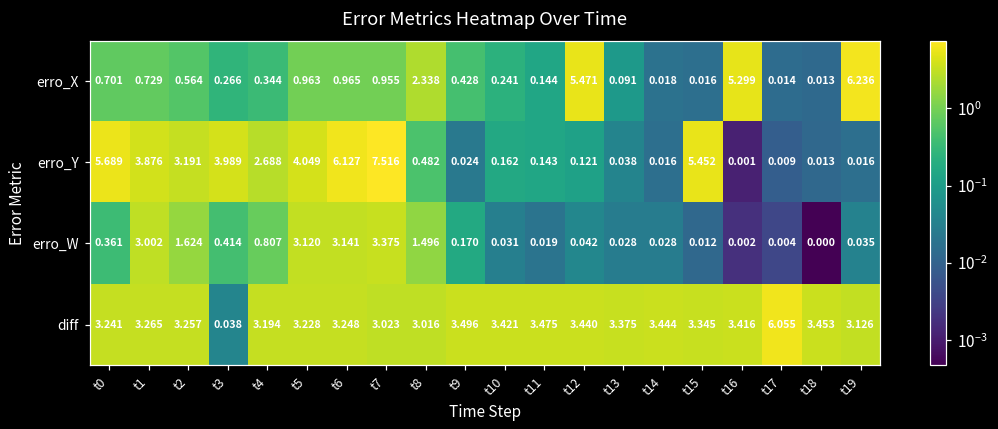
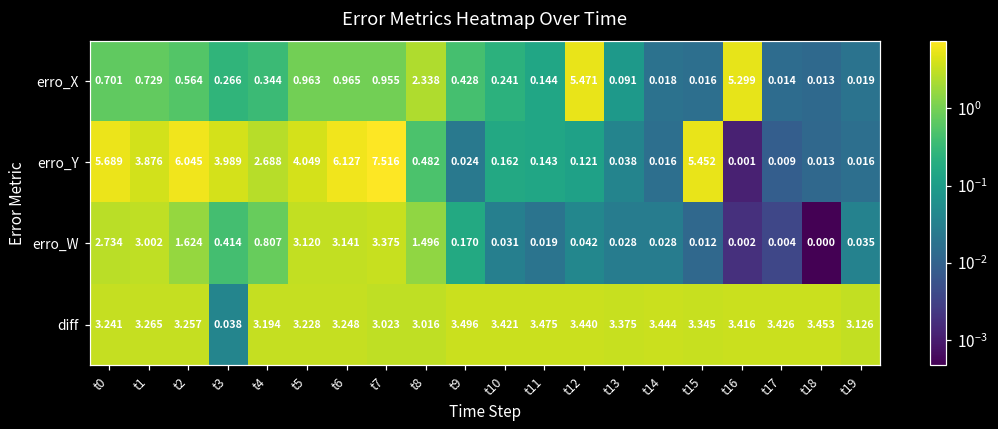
  {
    "erro_X": {
      "t0": 0.701,
      "t1": 0.729,
      "t2": 0.564,
      "t3": 0.266,
      "t4": 0.344,
      "t5": 0.963,
      "t6": 0.965,
      "t7": 0.955,
      "t8": 2.338,
      "t9": 0.428,
      "t10": 0.241,
      "t11": 0.144,
      "t12": 5.471,
      "t13": 0.091,
      "t14": 0.018,
      "t15": 0.016,
      "t16": 5.299,
      "t17": 0.014,
      "t18": 0.013,
-     "t19": 6.236
+     "t19": 0.019
    },
    "erro_Y": {
      "t0": 5.689,
      "t1": 3.876,
-     "t2": 3.191,
+     "t2": 6.045,
      "t3": 3.989,
      "t4": 2.688,
      "t5": 4.049,
      "t6": 6.127,
      "t7": 7.516,
      "t8": 0.482,
      "t9": 0.024,
      "t10": 0.162,
      "t11": 0.143,
      "t12": 0.121,
      "t13": 0.038,
      "t14": 0.016,
      "t15": 5.452,
      "t16": 0.001,
      "t17": 0.009,
      "t18": 0.013,
      "t19": 0.016
    },
    "erro_W": {
-     "t0": 0.361,
+     "t0": 2.734,
      "t1": 3.002,
      "t2": 1.624,
      "t3": 0.414,
      "t4": 0.807,
      "t5": 3.120,
      "t6": 3.141,
      "t7": 3.375,
      "t8": 1.496,
      "t9": 0.170,
      "t10": 0.031,
      "t11": 0.019,
      "t12": 0.042,
      "t13": 0.028,
      "t14": 0.028,
      "t15": 0.012,
      "t16": 0.002,
      "t17": 0.004,
      "t18": 0.000,
      "t19": 0.035
    },
    "diff": {
      "t0": 3.241,
      "t1": 3.265,
      "t2": 3.257,
      "t3": 0.038,
      "t4": 3.194,
      "t5": 3.228,
      "t6": 3.248,
      "t7": 3.023,
      "t8": 3.016,
      "t9": 3.496,
      "t10": 3.421,
      "t11": 3.475,
      "t12": 3.440,
      "t13": 3.375,
      "t14": 3.444,
      "t15": 3.345,
      "t16": 3.416,
-     "t17": 6.055,
+     "t17": 3.426,
      "t18": 3.453,
      "t19": 3.126
    }
  }
